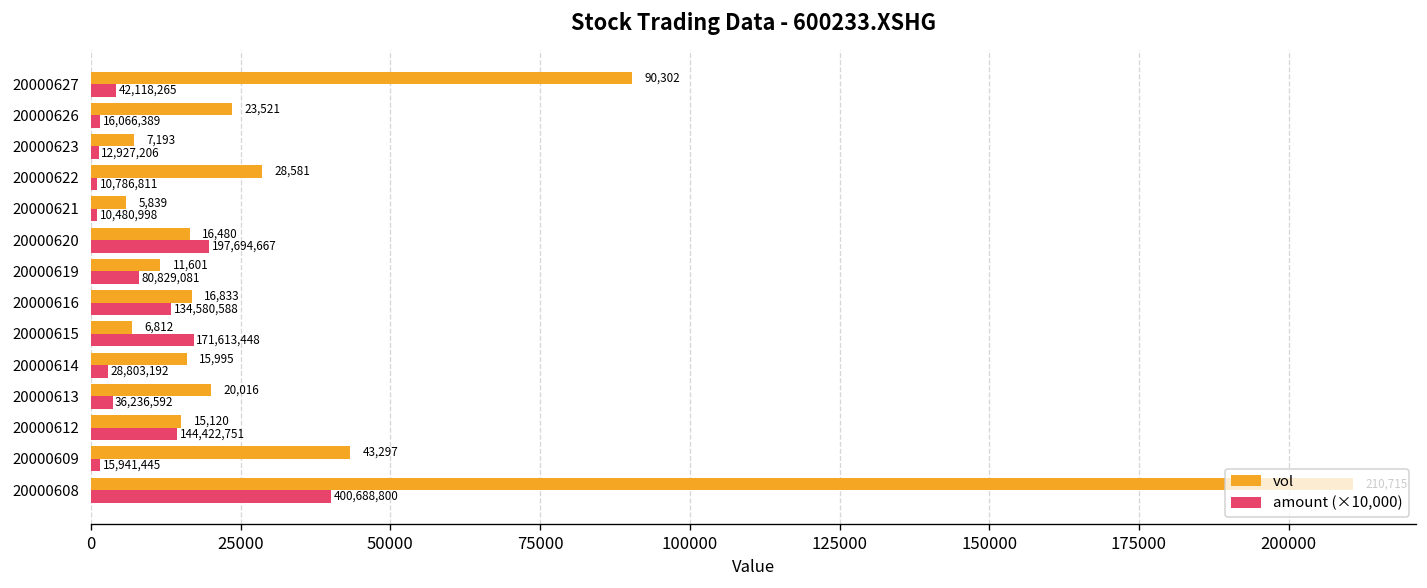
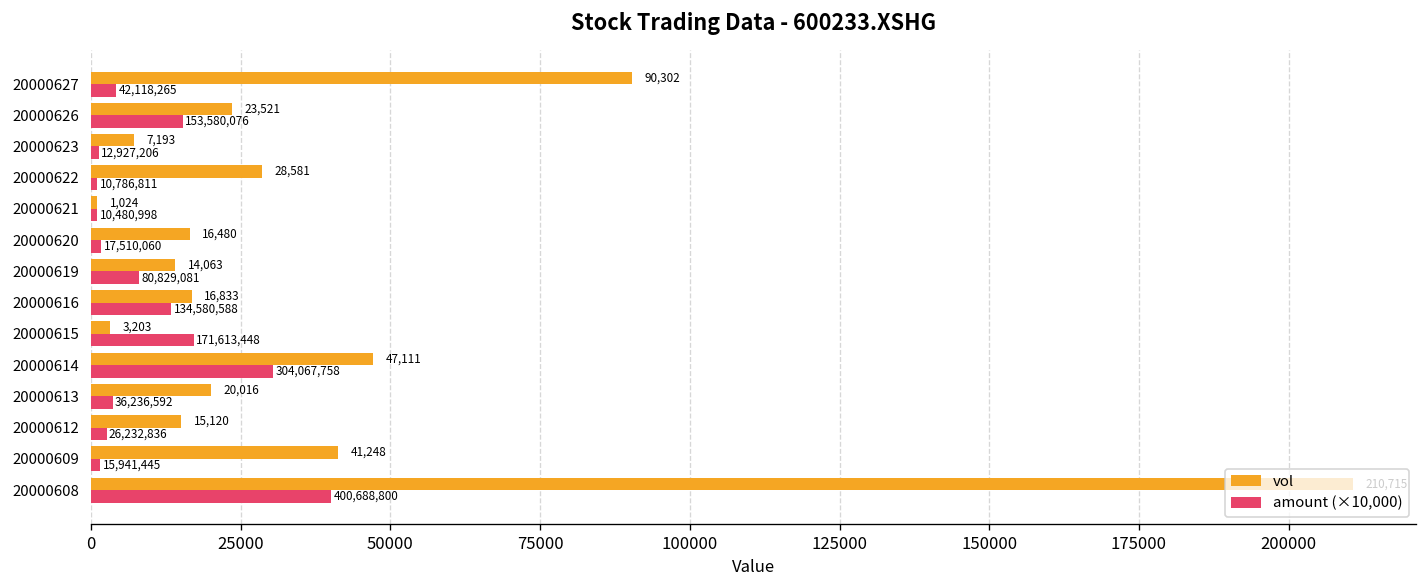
  {
    "vol": {
      "20000627": "90,302",
      "20000626": "23,521",
      "20000623": "7,193",
      "20000622": "28,581",
-     "20000621": "5,839",
+     "20000621": "1,024",
      "20000620": "16,480",
-     "20000619": "11,601",
+     "20000619": "14,063",
      "20000616": "16,833",
-     "20000615": "6,812",
-     "20000614": "15,995",
+     "20000615": "3,203",
+     "20000614": "47,111",
      "20000613": "20,016",
      "20000612": "15,120",
-     "20000609": "43,297"
+     "20000609": "41,248"
    },
    "amount (×10,000)": {
-     "20000626": "16,066,389",
-     "20000620": "197,694,667",
-     "20000614": "28,803,192",
-     "20000612": "144,422,751"
+     "20000626": "153,580,076",
+     "20000620": "17,510,060",
+     "20000614": "304,067,758",
+     "20000612": "26,232,836"
    }
  }
